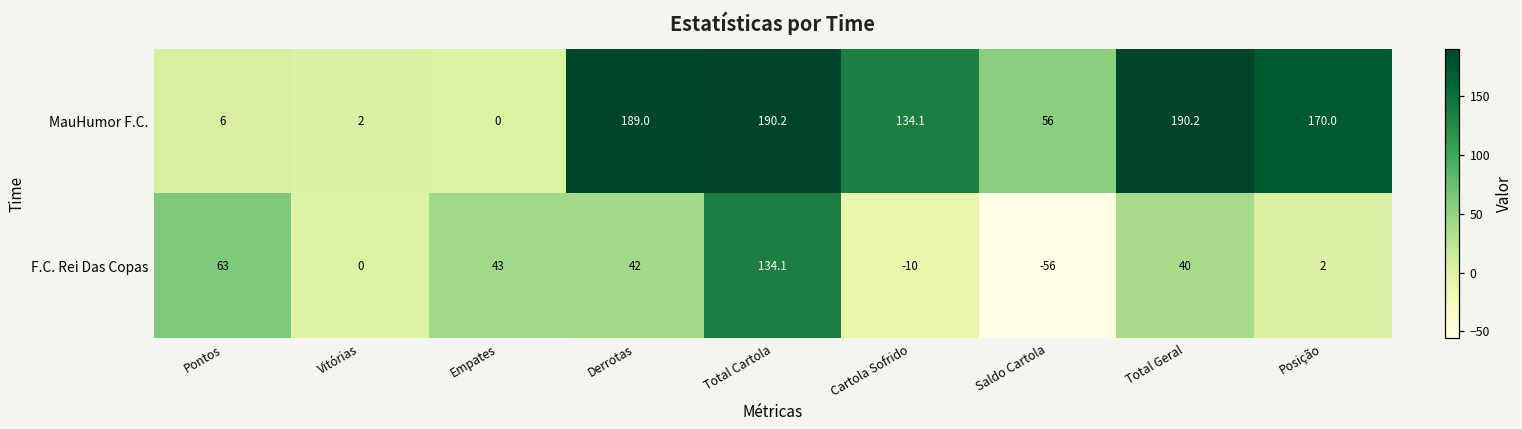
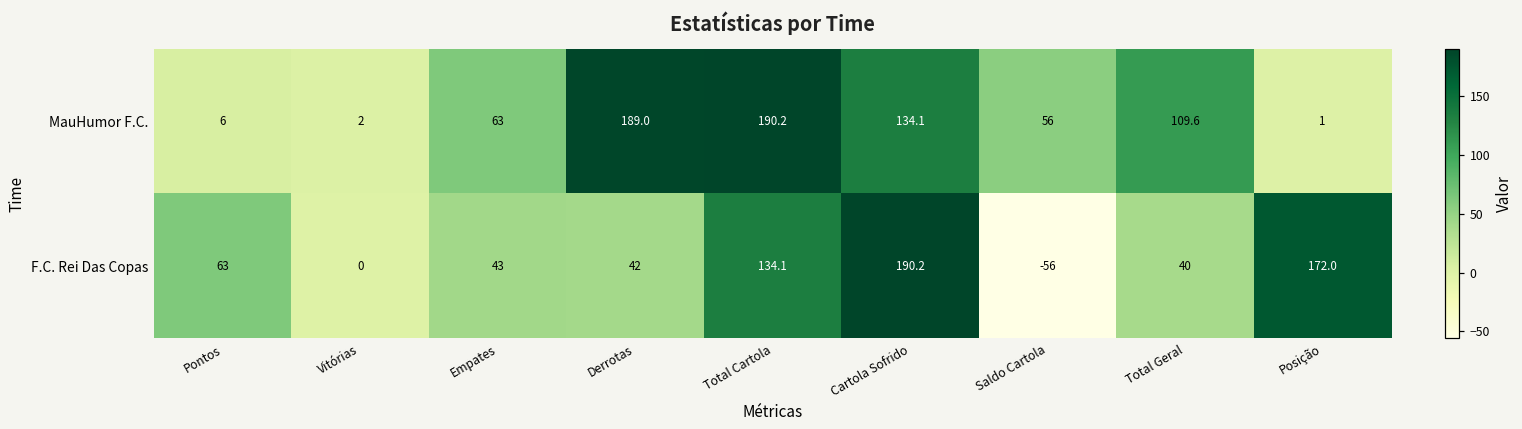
  {
    "MauHumor F.C.": {
      "Pontos": 6,
      "Vitórias": 2,
-     "Empates": 0,
+     "Empates": 63,
      "Derrotas": 189.0,
      "Total Cartola": 190.2,
      "Cartola Sofrido": 134.1,
      "Saldo Cartola": 56,
-     "Total Geral": 190.2,
-     "Posição": 170.0
+     "Total Geral": 109.6,
+     "Posição": 1
    },
    "F.C. Rei Das Copas": {
      "Pontos": 63,
      "Vitórias": 0,
      "Empates": 43,
      "Derrotas": 42,
      "Total Cartola": 134.1,
-     "Cartola Sofrido": -10,
+     "Cartola Sofrido": 190.2,
      "Saldo Cartola": -56,
      "Total Geral": 40,
-     "Posição": 2
+     "Posição": 172.0
    }
  }
